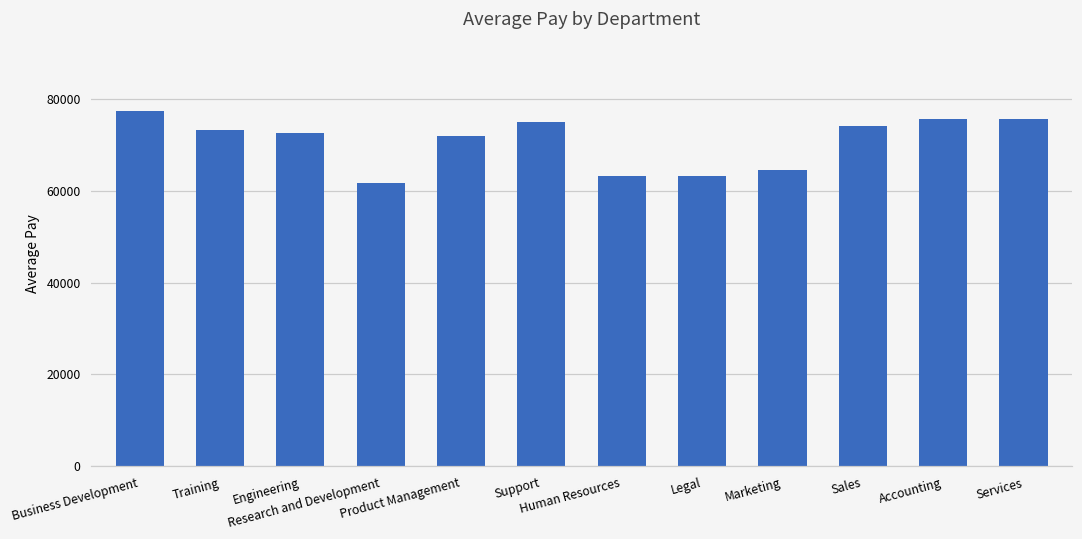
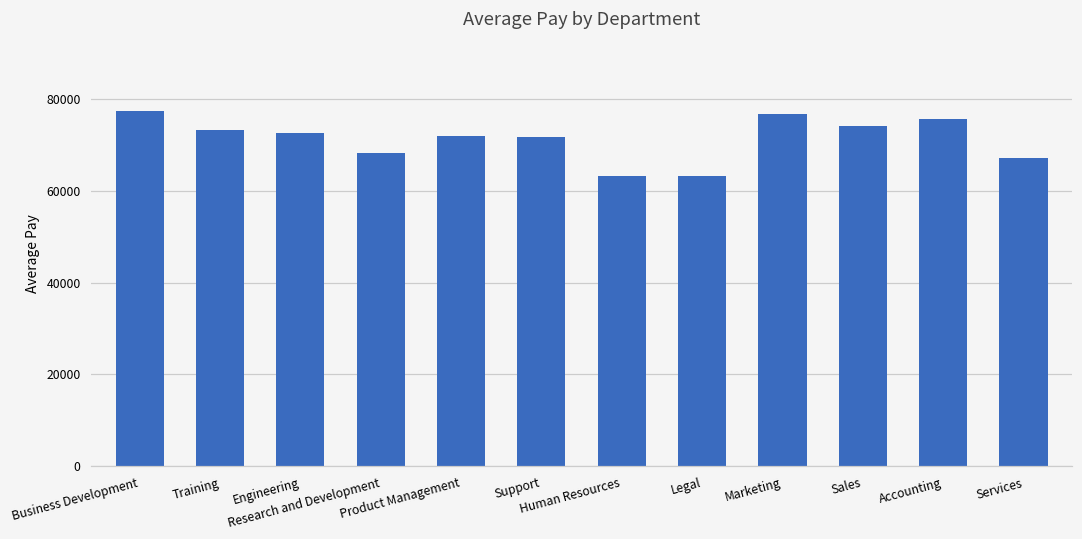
  {
    "Business Development": 77000,
    "Training": 73000,
    "Engineering": 73000,
-   "Research and Development": 62000,
+   "Research and Development": 68000,
    "Product Management": 72000,
-   "Support": 75000,
+   "Support": 72000,
    "Human Resources": 63000,
    "Legal": 63000,
-   "Marketing": 64000,
+   "Marketing": 77000,
    "Sales": 74000,
    "Accounting": 76000,
-   "Services": 76000
+   "Services": 67000
  }
